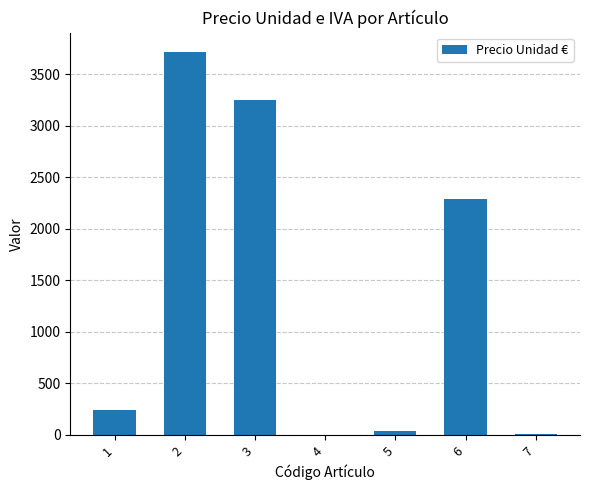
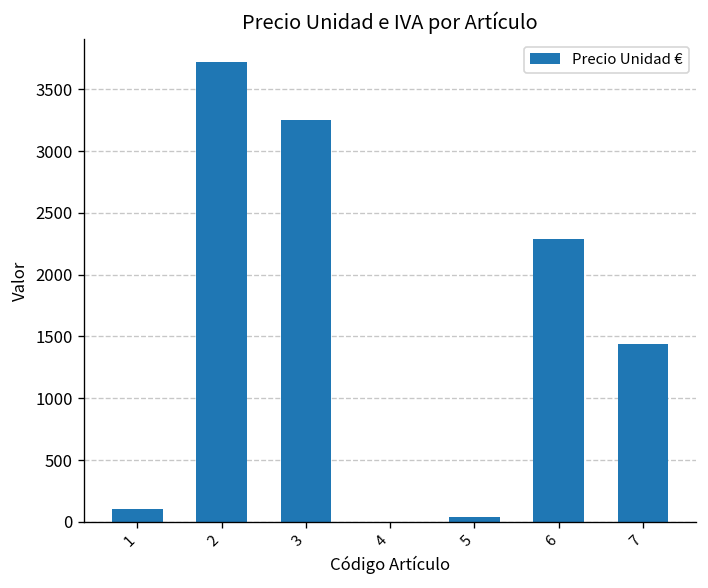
  {
-   "1": 240,
+   "1": 100,
    "2": 3720,
    "3": 3250,
    "5": 40,
    "6": 2290,
-   "7": 10
+   "7": 1440
  }
